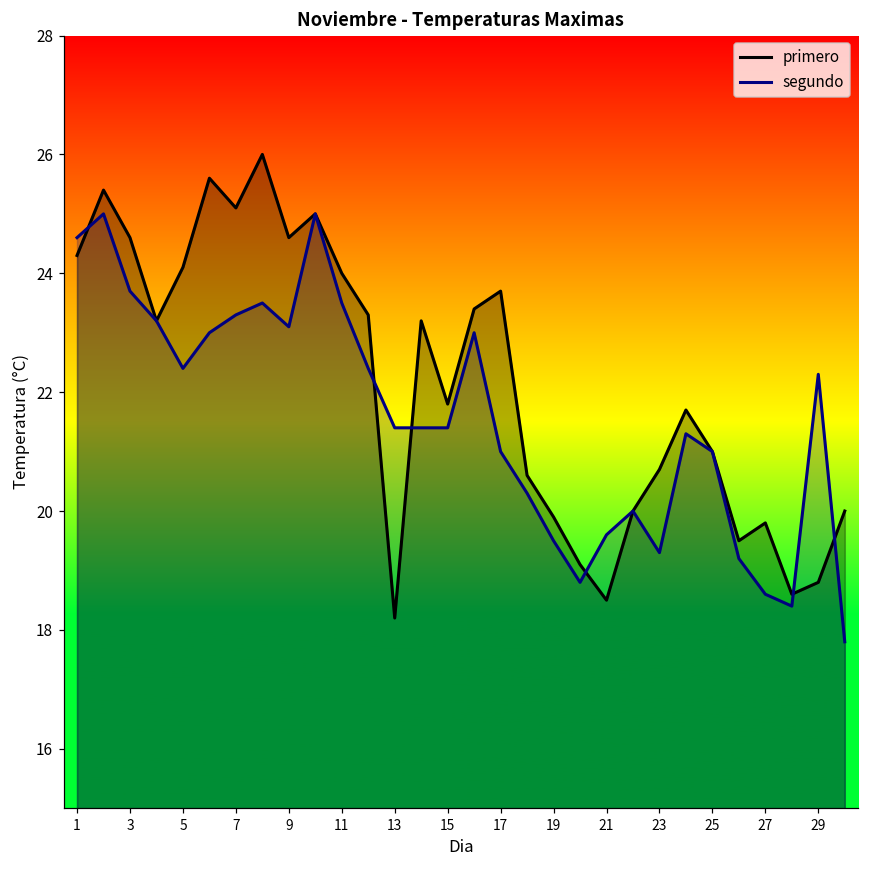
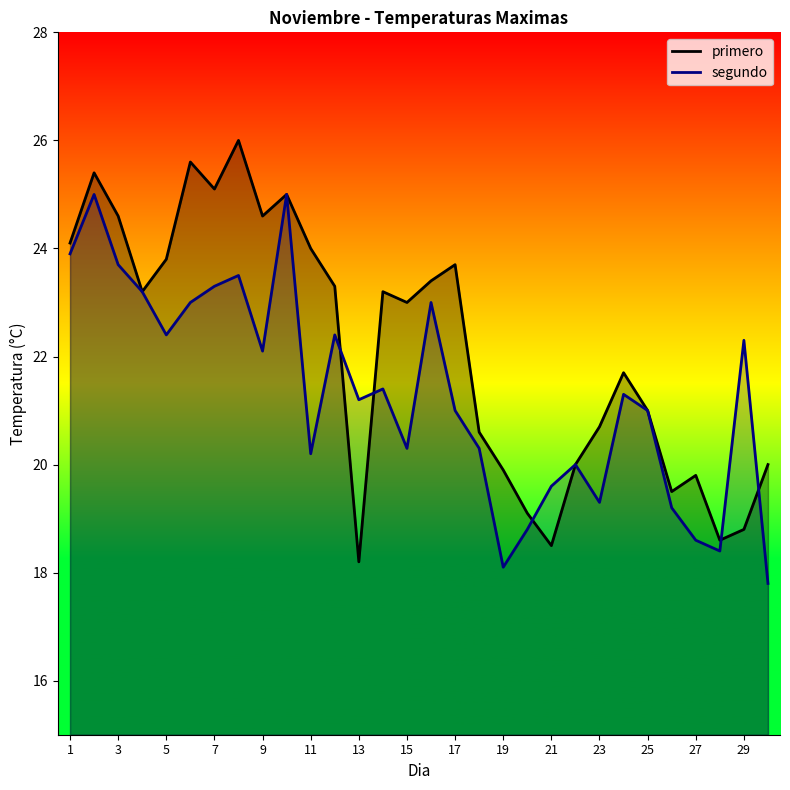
  {
    "primero": {
-     "1": 24.3,
+     "1": 24.1,
      "3": 24.6,
-     "5": 24.1,
+     "5": 23.8,
      "7": 25.1,
      "9": 24.6,
      "11": 24.0,
      "13": 18.2,
-     "15": 21.8,
+     "15": 23.0,
      "17": 23.7,
      "19": 19.9,
      "21": 18.5,
      "23": 20.7,
      "27": 19.8,
      "29": 18.8
    },
    "segundo": {
-     "1": 24.6,
+     "1": 23.9,
      "3": 23.7,
      "5": 22.4,
      "7": 23.3,
-     "9": 23.1,
-     "11": 23.5,
-     "13": 21.4,
-     "15": 21.4,
+     "9": 22.1,
+     "11": 20.2,
+     "13": 21.2,
+     "15": 20.3,
      "17": 21.0,
-     "19": 19.5,
+     "19": 18.1,
      "21": 19.6,
      "23": 19.3,
      "27": 18.6,
      "29": 22.3
    }
  }
